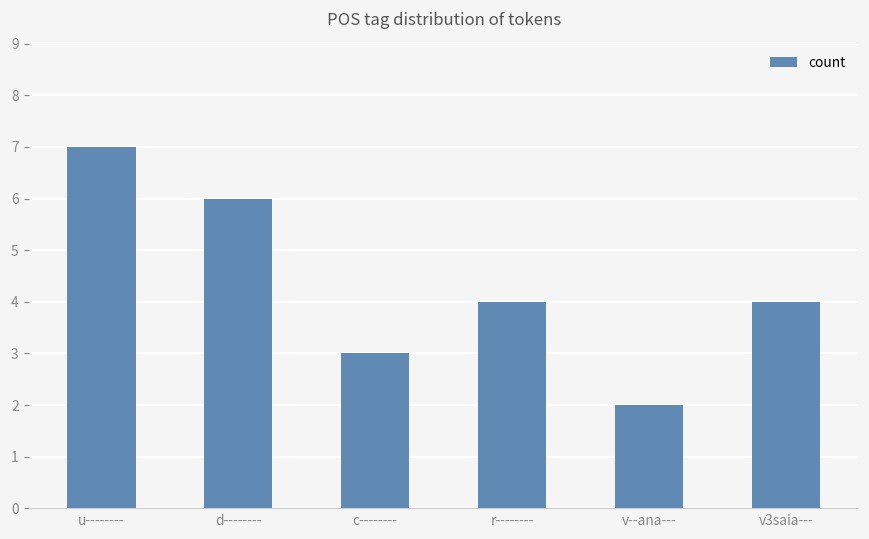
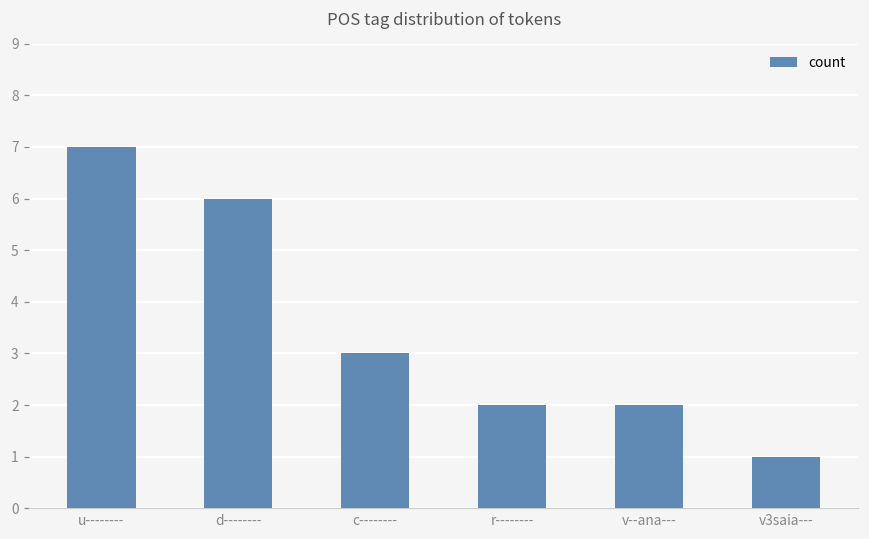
  {
    "u--------": 7,
    "d--------": 6,
    "c--------": 3,
-   "r--------": 4,
+   "r--------": 2,
    "v--ana---": 2,
-   "v3saia---": 4
+   "v3saia---": 1
  }
